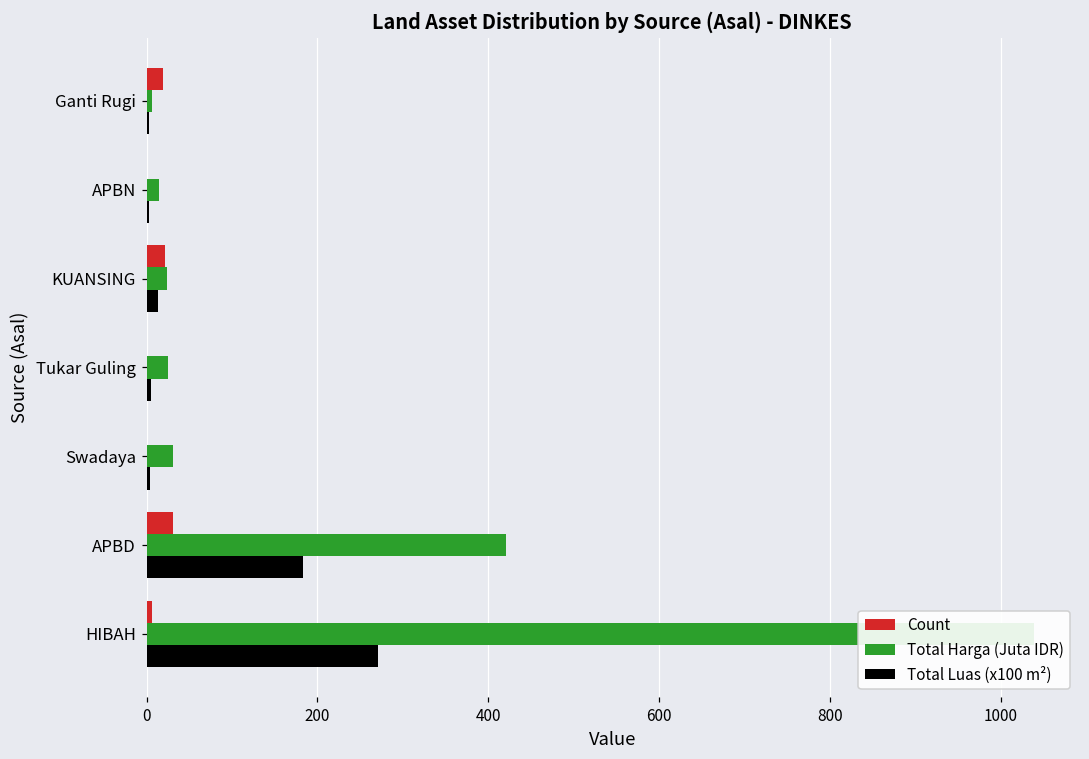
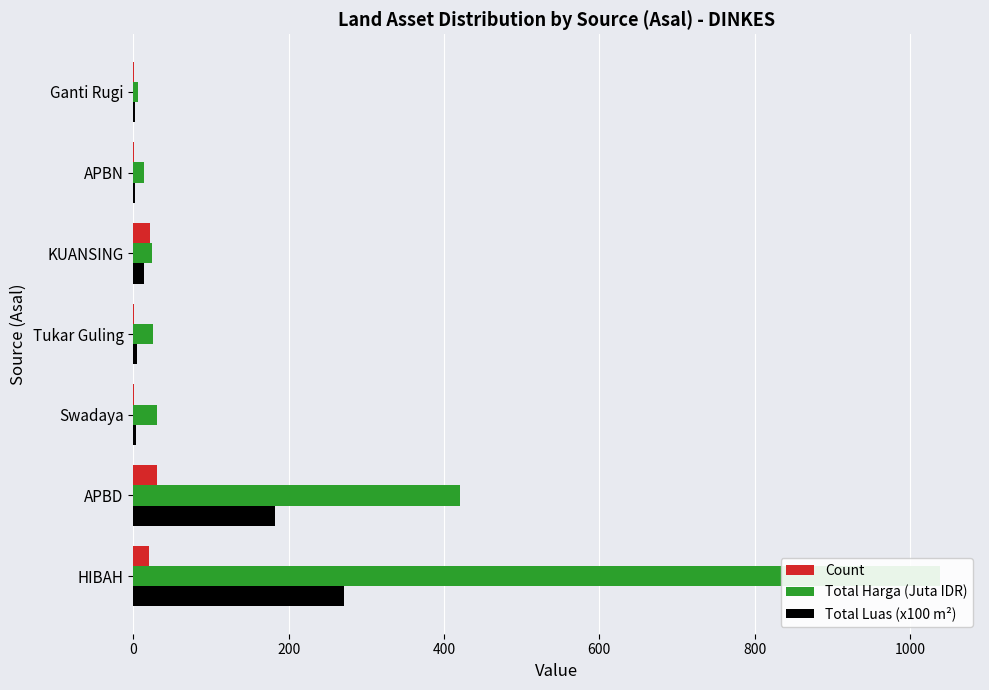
  {
    "Count": {
-     "Ganti Rugi": 20,
+     "Ganti Rugi": 0,
      "KUANSING": 20,
      "APBD": 30,
-     "HIBAH": 10
+     "HIBAH": 20
    },
    "Total Harga (Juta IDR)": {
      "Ganti Rugi": 10,
      "APBN": 10,
      "KUANSING": 20,
      "Tukar Guling": 30,
      "Swadaya": 30,
      "APBD": 420
    },
    "Total Luas (x100 m²)": {
      "KUANSING": 10,
      "Tukar Guling": 0,
      "Swadaya": 0,
      "APBD": 180,
      "HIBAH": 270
    }
  }
